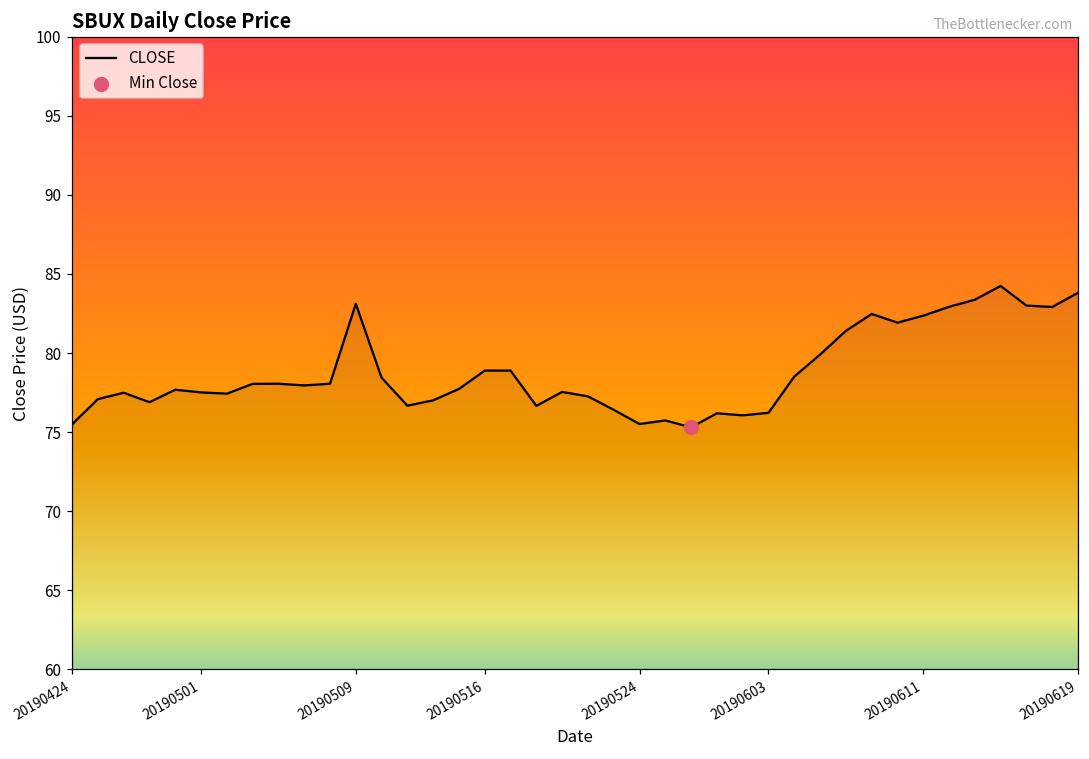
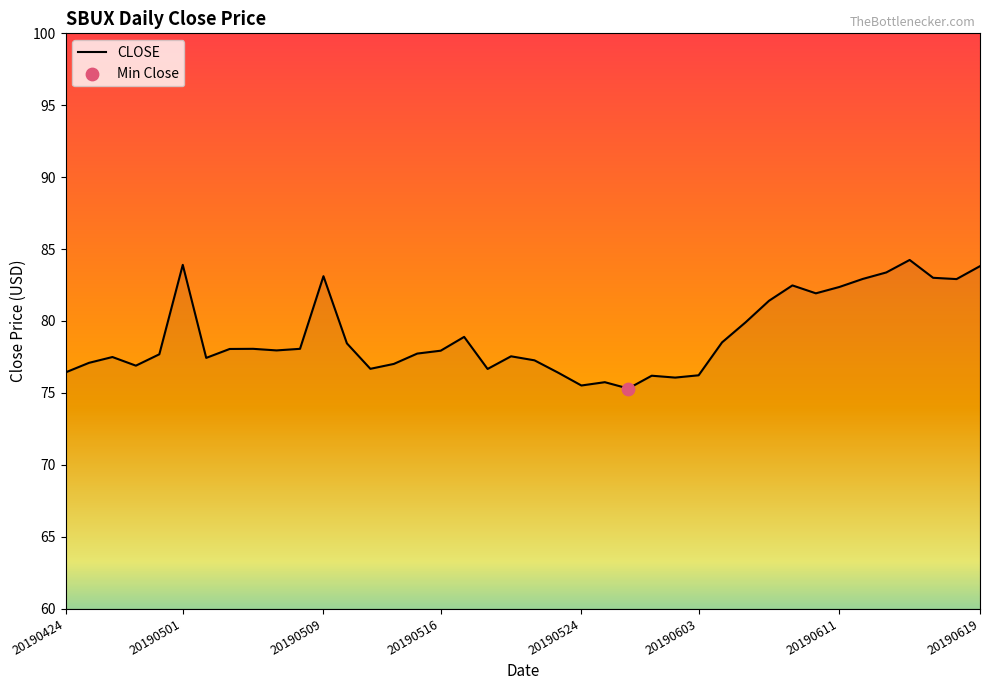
  {
    "CLOSE": {
-     "20190424": 75.5,
-     "20190501": 77.5,
+     "20190424": 76.4,
+     "20190501": 83.9,
      "20190509": 83.1,
-     "20190516": 78.9,
+     "20190516": 77.9,
      "20190524": 75.5,
      "20190603": 76.2,
      "20190611": 82.4,
      "20190619": 83.8
    }
  }
